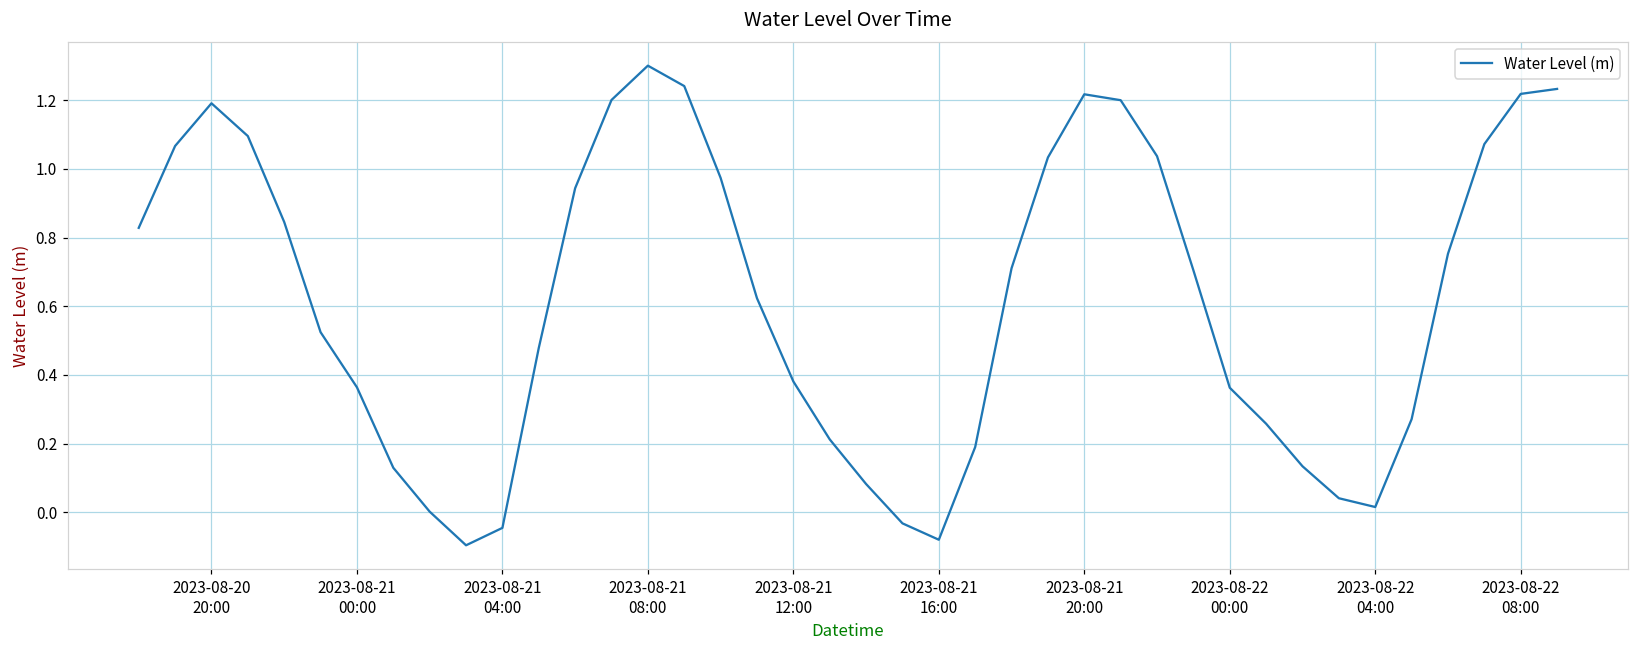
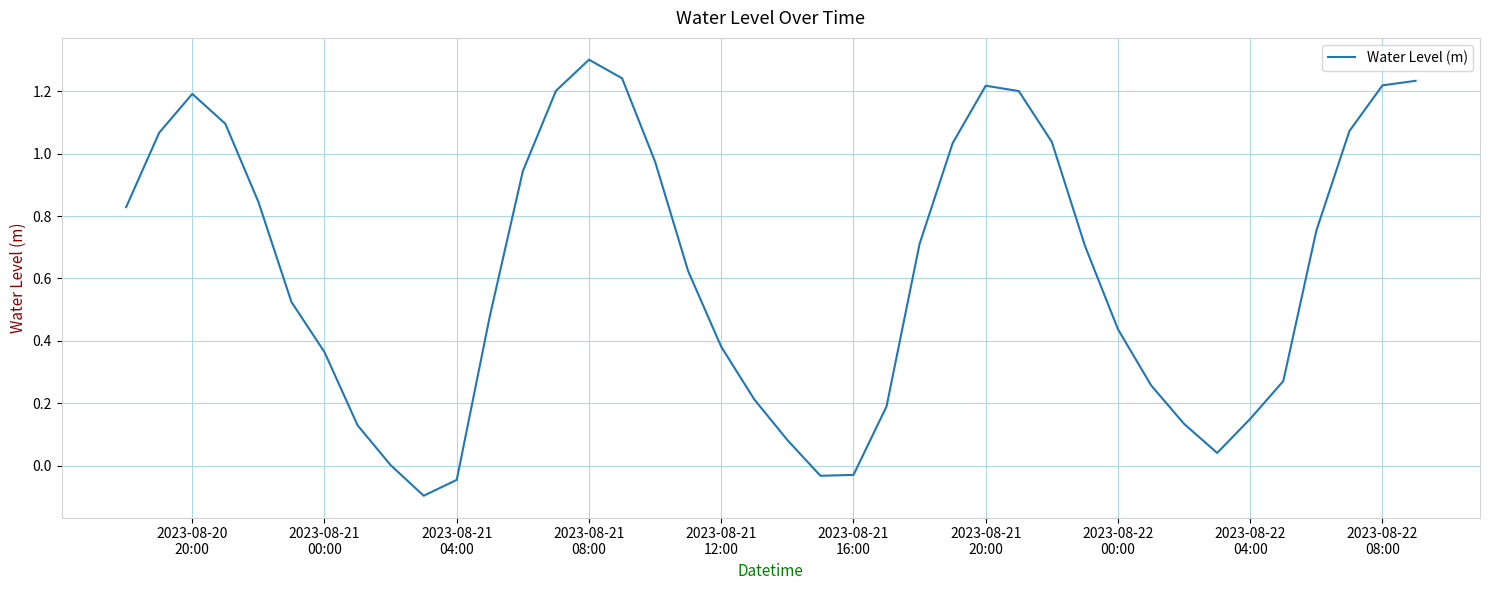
  {
    "2023-08-20 20:00": 1.19,
    "2023-08-21 00:00": 0.36,
    "2023-08-21 04:00": -0.05,
    "2023-08-21 08:00": 1.30,
    "2023-08-21 12:00": 0.38,
-   "2023-08-21 16:00": -0.08,
+   "2023-08-21 16:00": -0.03,
    "2023-08-21 20:00": 1.22,
-   "2023-08-22 00:00": 0.36,
-   "2023-08-22 04:00": 0.02,
+   "2023-08-22 00:00": 0.44,
+   "2023-08-22 04:00": 0.15,
    "2023-08-22 08:00": 1.22
  }
